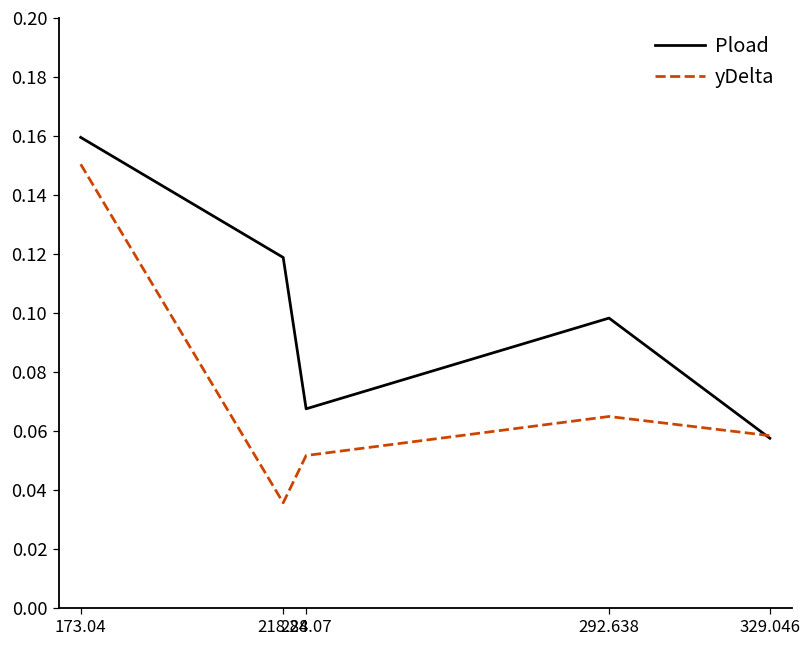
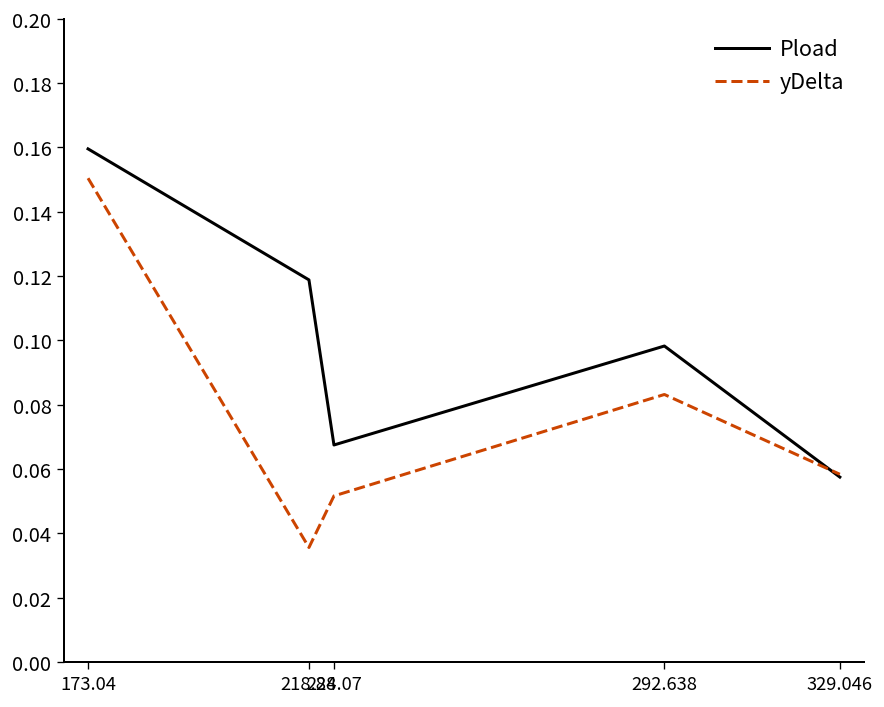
  {
    "Pload": {
      "173.04": 0.160,
      "292.638": 0.098
    },
    "yDelta": {
      "173.04": 0.150,
-     "292.638": 0.065
+     "292.638": 0.083
    }
  }
